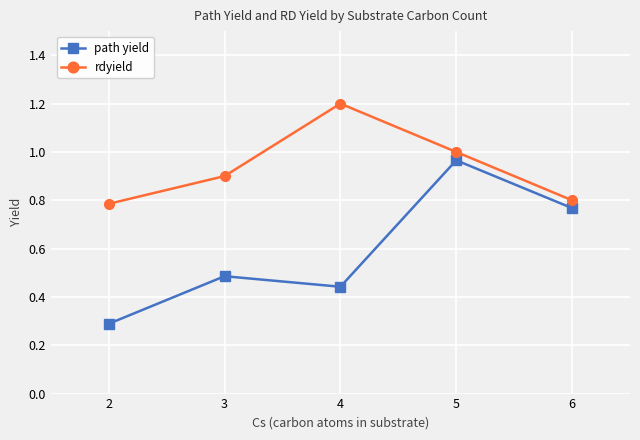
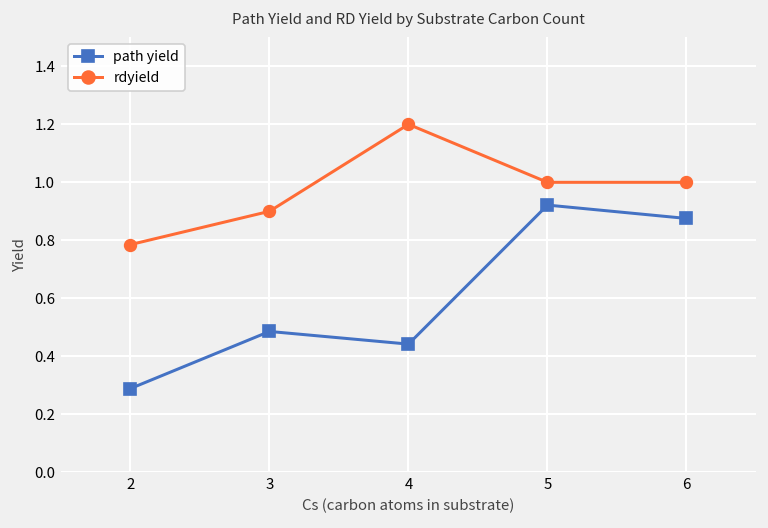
  {
    "path yield": {
      "2": 0.29,
      "3": 0.49,
      "4": 0.44,
-     "5": 0.97,
-     "6": 0.77
+     "5": 0.92,
+     "6": 0.88
    },
    "rdyield": {
      "2": 0.79,
      "3": 0.9,
      "4": 1.2,
      "5": 1.0,
-     "6": 0.8
+     "6": 1.0
    }
  }
